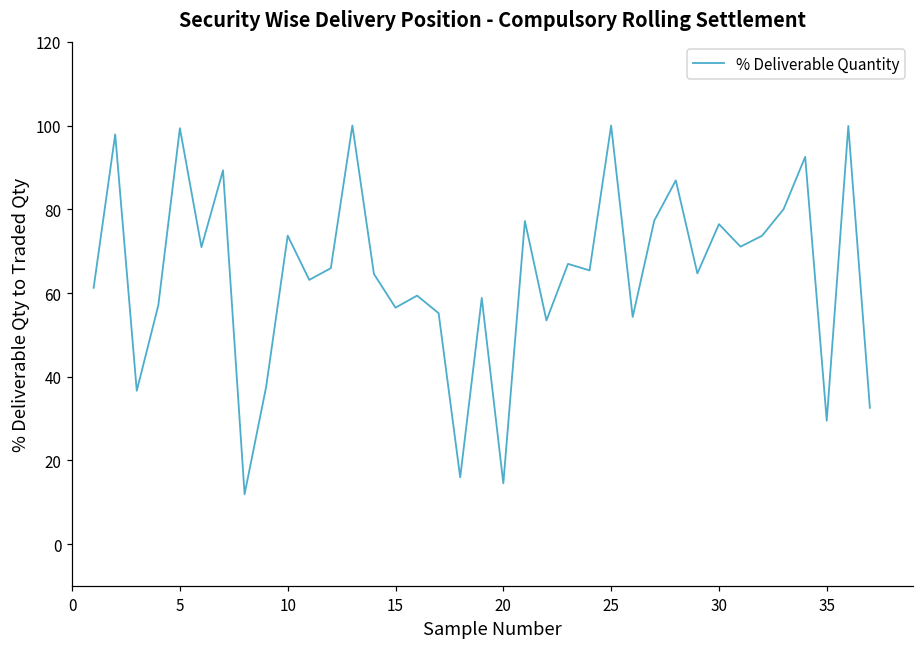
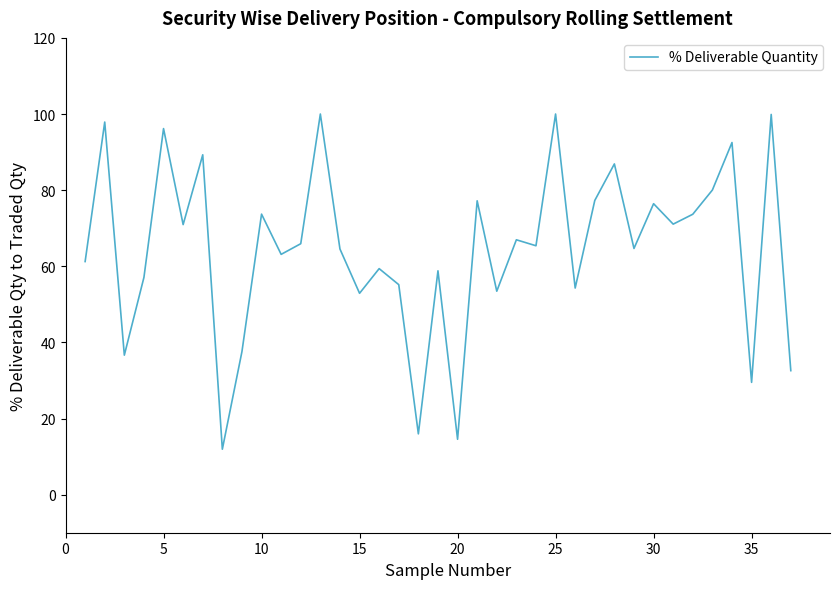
  {
-   "5": 99,
+   "5": 96,
    "10": 74,
-   "15": 57,
+   "15": 53,
    "20": 15,
    "25": 100,
    "30": 76,
    "35": 30
  }
